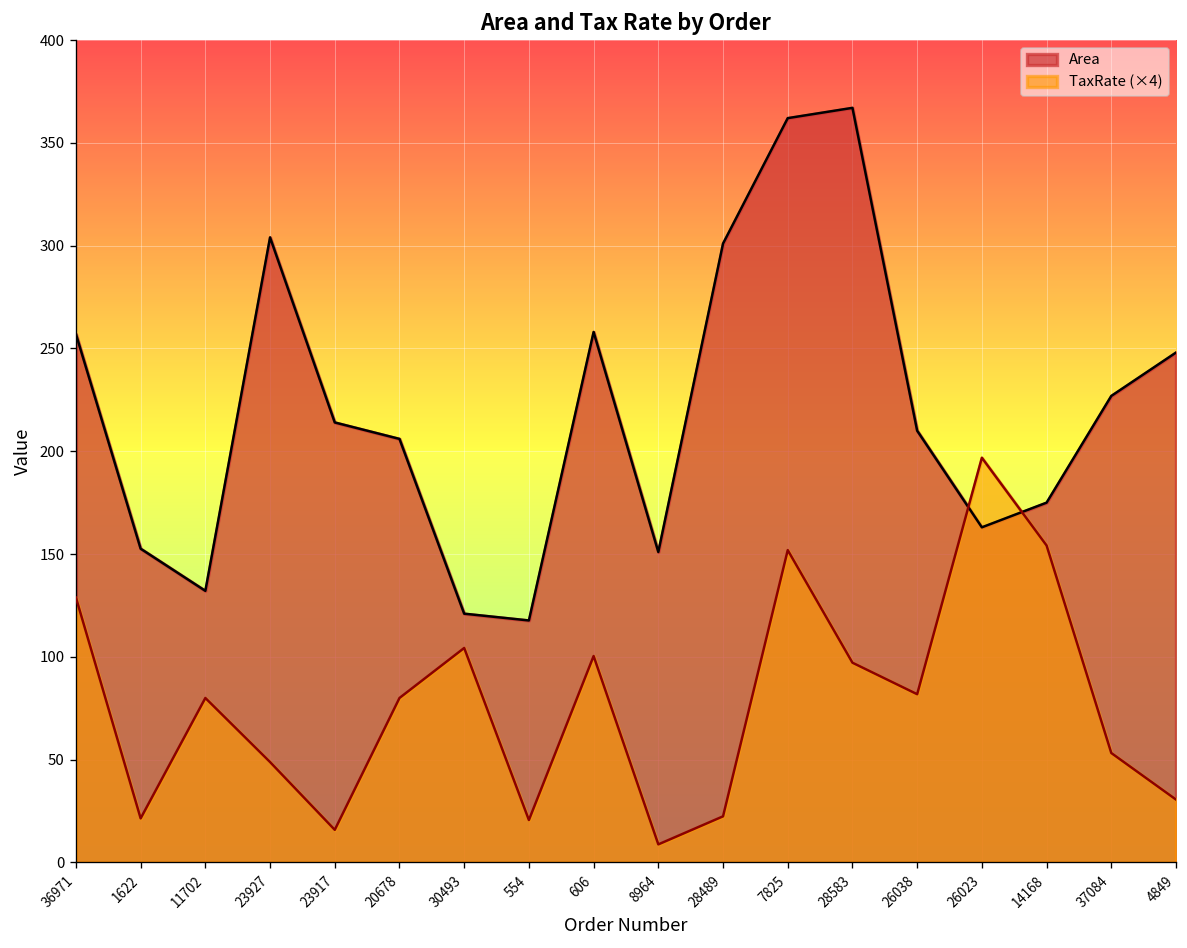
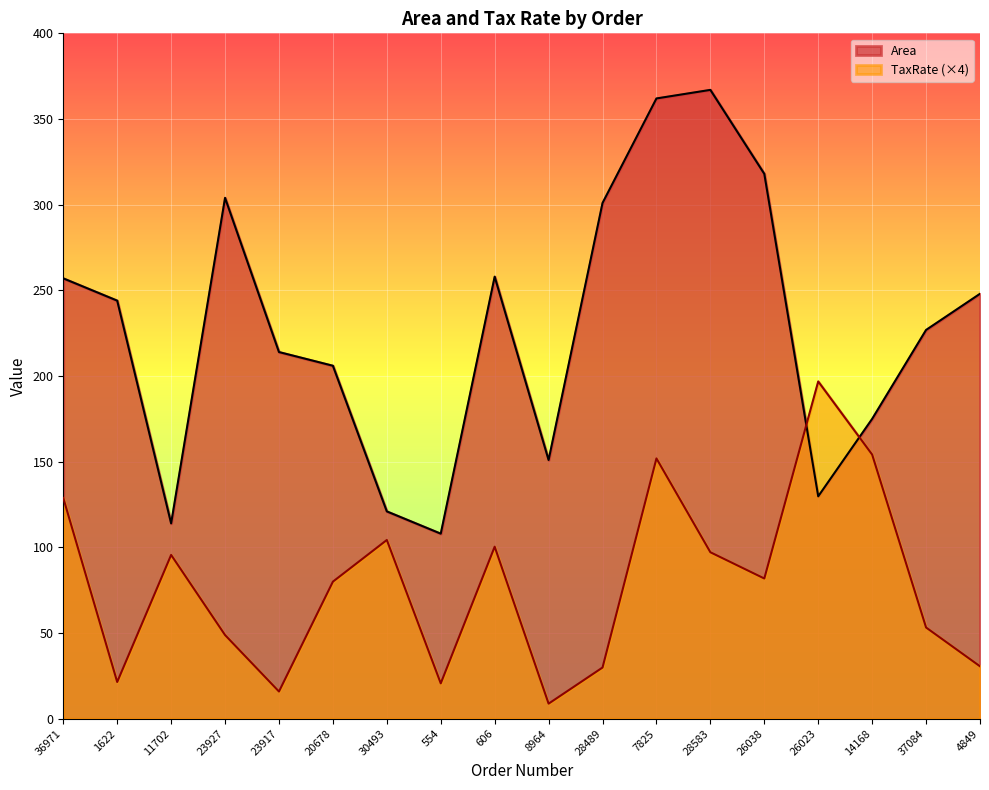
  {
    "Area": {
      "36971": 257,
-     "1622": 153,
-     "11702": 132,
+     "1622": 244,
+     "11702": 114,
      "23927": 304,
      "23917": 214,
      "20678": 206,
      "30493": 121,
-     "554": 118,
+     "554": 108,
      "606": 258,
      "8964": 151,
      "28489": 301,
      "7825": 362,
      "28583": 367,
-     "26038": 210,
-     "26023": 163,
+     "26038": 318,
+     "26023": 130,
      "14168": 175,
      "37084": 227,
      "4849": 248
    },
    "TaxRate (×4)": {
      "36971": 129,
      "1622": 21,
-     "11702": 80,
+     "11702": 96,
      "23927": 49,
      "23917": 16,
      "20678": 80,
      "30493": 104,
      "554": 21,
      "606": 100,
      "8964": 9,
-     "28489": 22,
+     "28489": 30,
      "7825": 152,
      "28583": 97,
      "26038": 82,
      "26023": 197,
      "14168": 154,
      "37084": 53,
      "4849": 31
    }
  }
